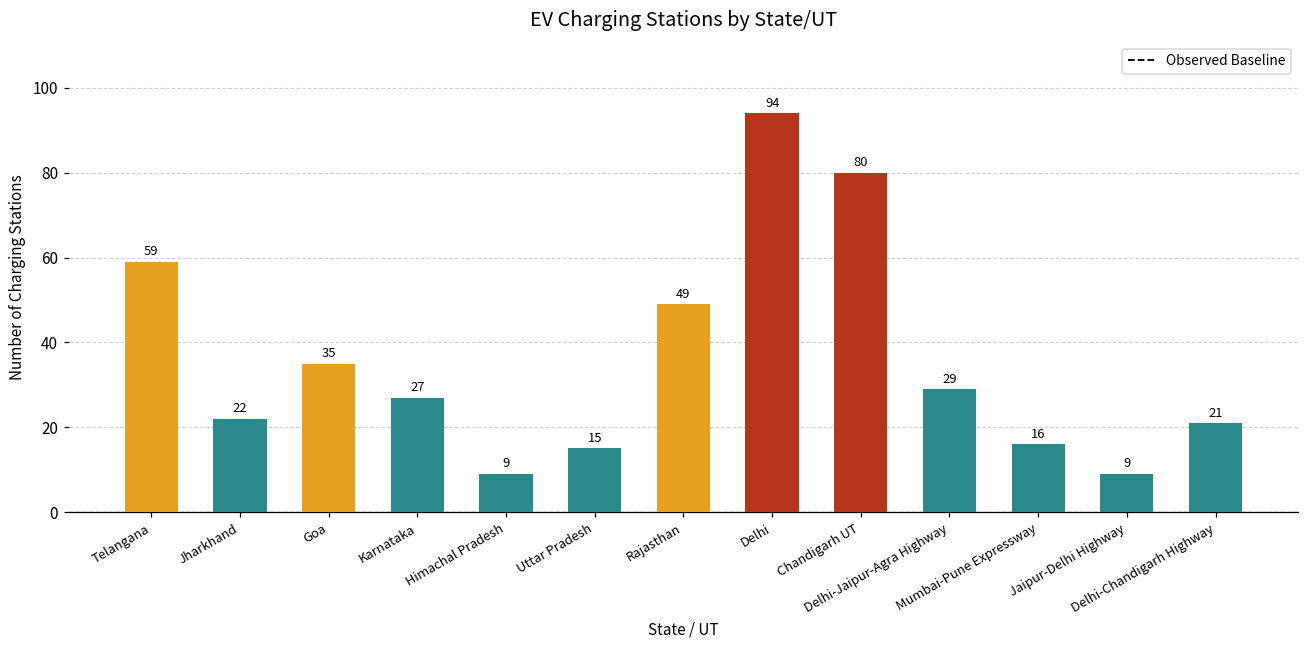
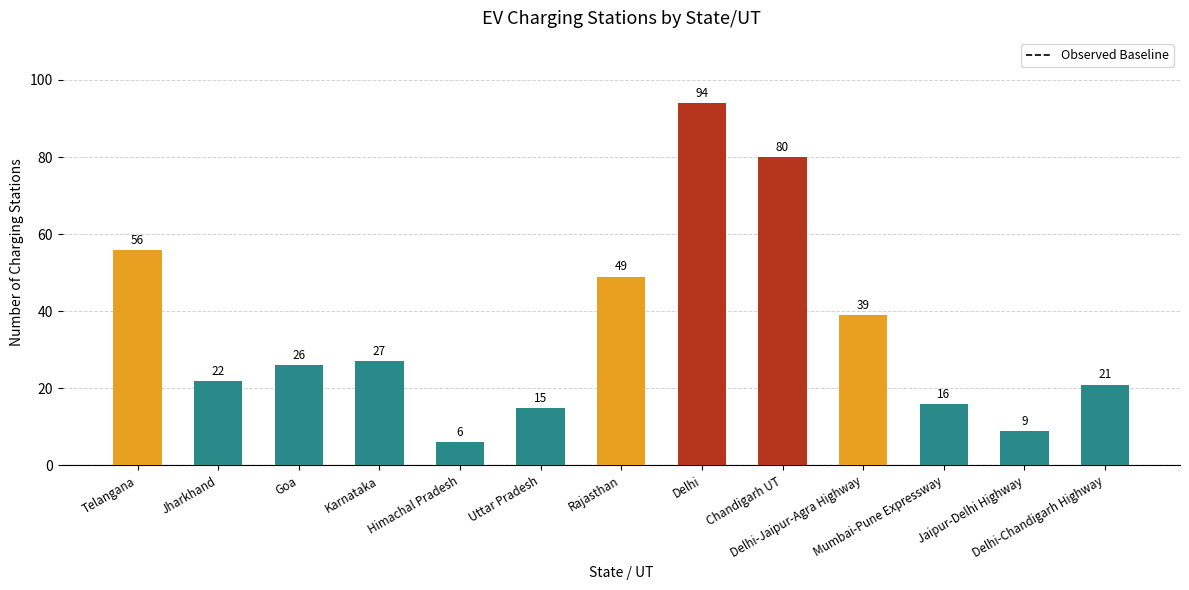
  {
-   "Telangana": 59,
+   "Telangana": 56,
    "Jharkhand": 22,
-   "Goa": 35,
+   "Goa": 26,
    "Karnataka": 27,
-   "Himachal Pradesh": 9,
+   "Himachal Pradesh": 6,
    "Uttar Pradesh": 15,
    "Rajasthan": 49,
    "Delhi": 94,
    "Chandigarh UT": 80,
-   "Delhi-Jaipur-Agra Highway": 29,
+   "Delhi-Jaipur-Agra Highway": 39,
    "Mumbai-Pune Expressway": 16,
    "Jaipur-Delhi Highway": 9,
    "Delhi-Chandigarh Highway": 21
  }
